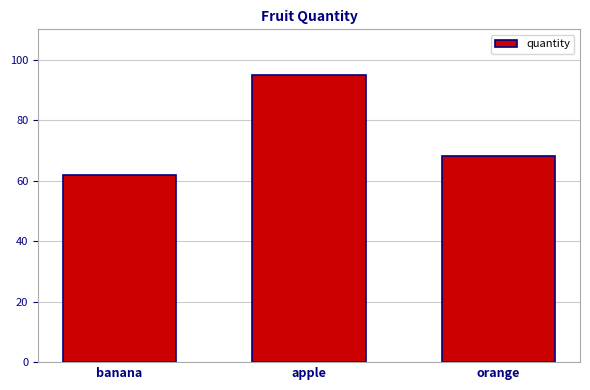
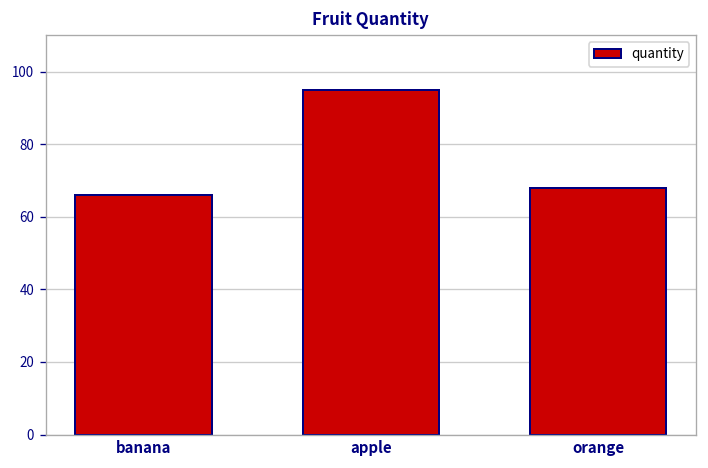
  {
-   "banana": 62,
+   "banana": 66,
    "apple": 95,
    "orange": 68
  }
